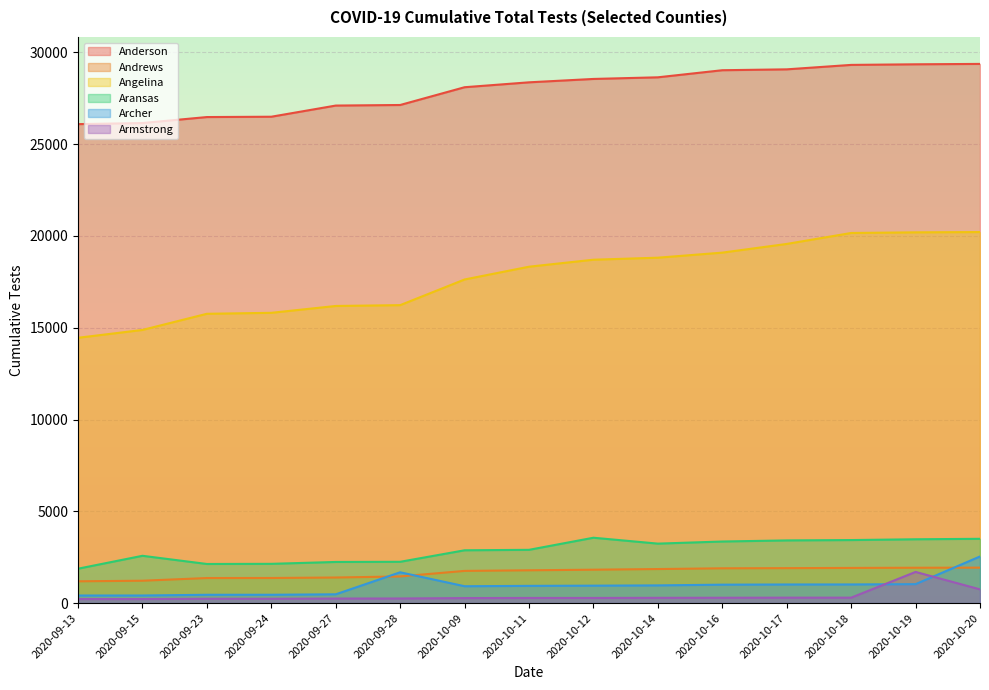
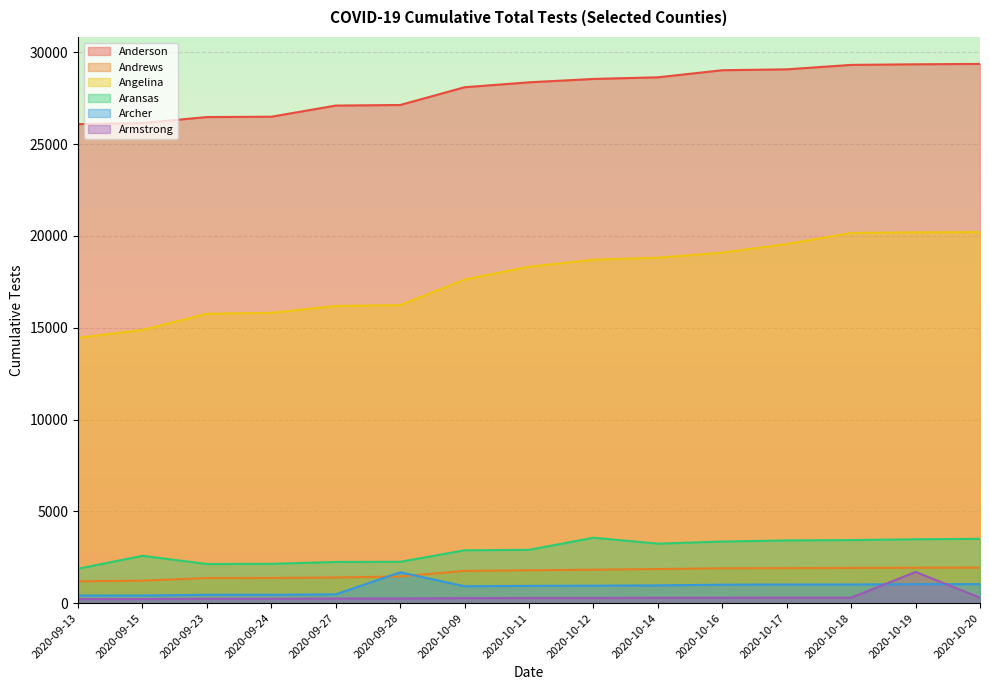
  {
    "Aransas": {
      "2020-09-13": 1900,
      "2020-09-15": 2600,
      "2020-09-23": 2100,
      "2020-09-24": 2100,
      "2020-09-27": 2200,
      "2020-09-28": 2200,
      "2020-10-09": 2900,
      "2020-10-11": 2900,
      "2020-10-12": 3600,
      "2020-10-14": 3200,
      "2020-10-16": 3400,
      "2020-10-17": 3400,
      "2020-10-18": 3400,
      "2020-10-19": 3500,
      "2020-10-20": 3500
    },
    "Archer": {
      "2020-09-13": 400,
      "2020-09-15": 400,
      "2020-09-23": 500,
      "2020-09-24": 500,
      "2020-09-27": 500,
      "2020-09-28": 1700,
      "2020-10-09": 900,
      "2020-10-11": 900,
      "2020-10-12": 900,
      "2020-10-14": 1000,
      "2020-10-16": 1000,
      "2020-10-17": 1000,
      "2020-10-18": 1000,
      "2020-10-19": 1000,
-     "2020-10-20": 2500
+     "2020-10-20": 1000
    },
    "Armstrong": {
      "2020-09-13": 200,
      "2020-09-15": 200,
      "2020-09-23": 200,
      "2020-09-24": 200,
      "2020-09-27": 200,
      "2020-09-28": 300,
      "2020-10-09": 300,
      "2020-10-11": 300,
      "2020-10-12": 300,
      "2020-10-14": 300,
      "2020-10-16": 300,
      "2020-10-17": 300,
      "2020-10-18": 300,
      "2020-10-19": 1700,
-     "2020-10-20": 700
+     "2020-10-20": 300
    }
  }
